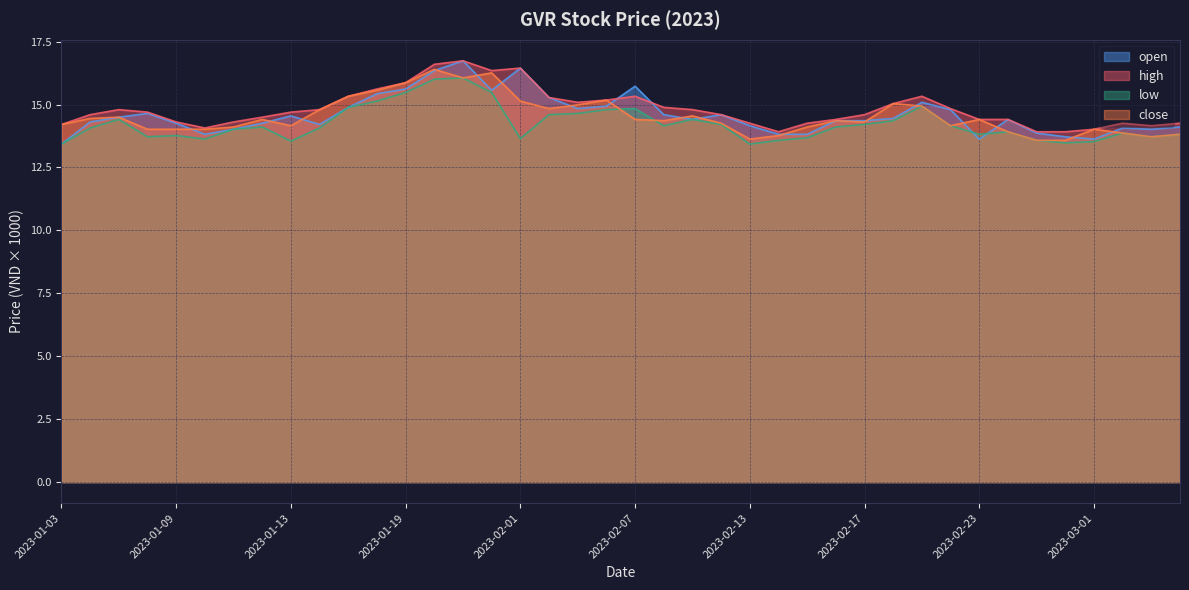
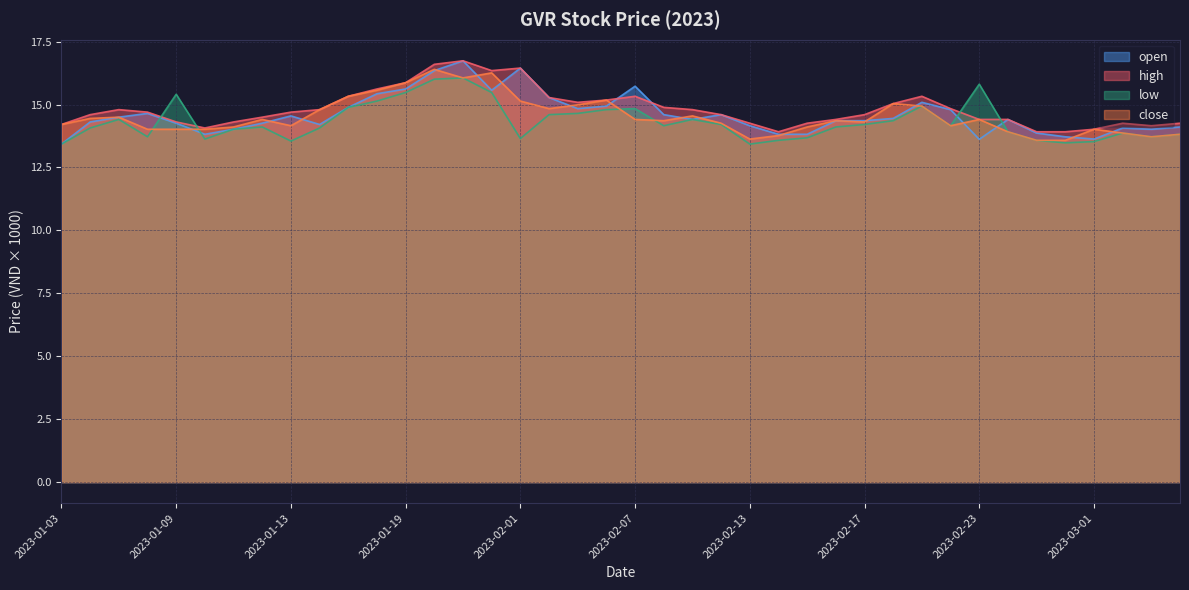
  {
    "open": {
      "2023-01-13": 14.6,
      "2023-01-19": 15.6,
      "2023-02-07": 15.7,
      "2023-02-23": 13.6
    },
    "low": {
-     "2023-01-09": 13.8,
+     "2023-01-09": 15.4,
      "2023-01-13": 13.6,
      "2023-01-19": 15.5,
      "2023-02-01": 13.7,
      "2023-02-07": 14.8,
      "2023-02-13": 13.4,
      "2023-02-17": 14.2,
-     "2023-02-23": 13.8
+     "2023-02-23": 15.8
    }
  }
